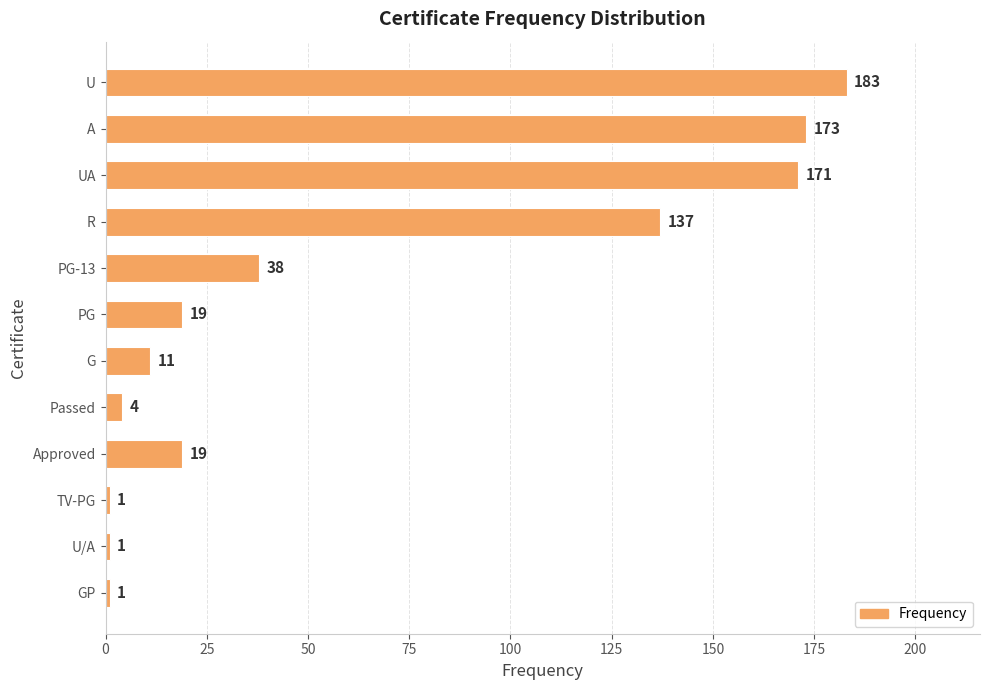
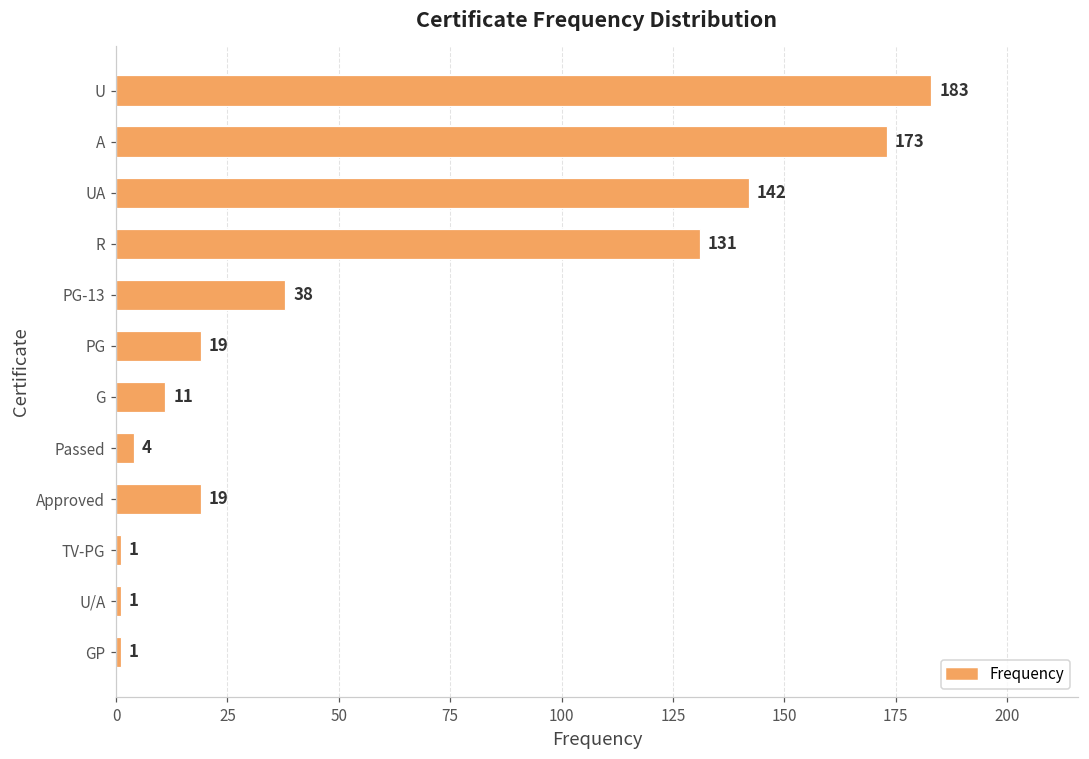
  {
    "U": 183,
    "A": 173,
-   "UA": 171,
-   "R": 137,
+   "UA": 142,
+   "R": 131,
    "PG-13": 38,
    "PG": 19,
    "G": 11,
    "Passed": 4,
    "Approved": 19,
    "TV-PG": 1,
    "U/A": 1,
    "GP": 1
  }
